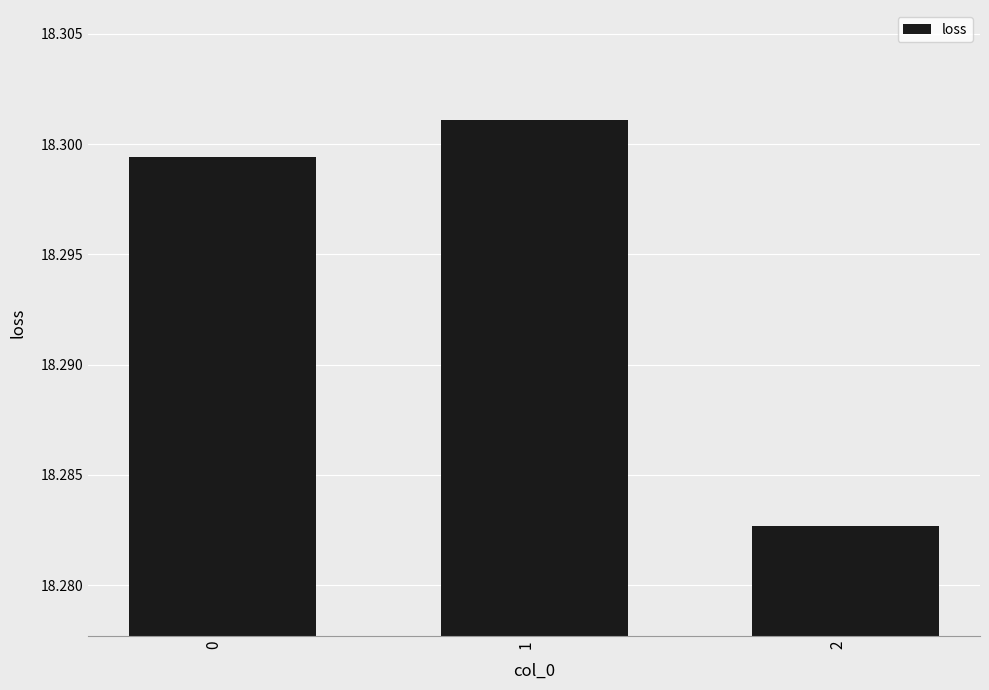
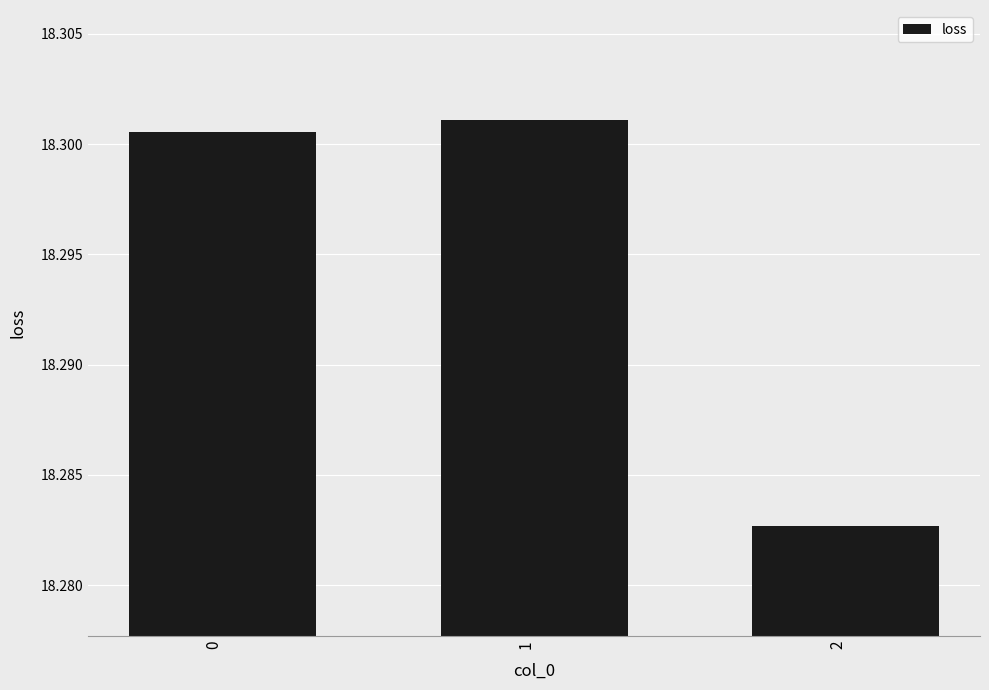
  {
-   "0": 18.2994,
+   "0": 18.3005,
    "1": 18.3011,
    "2": 18.2827
  }
